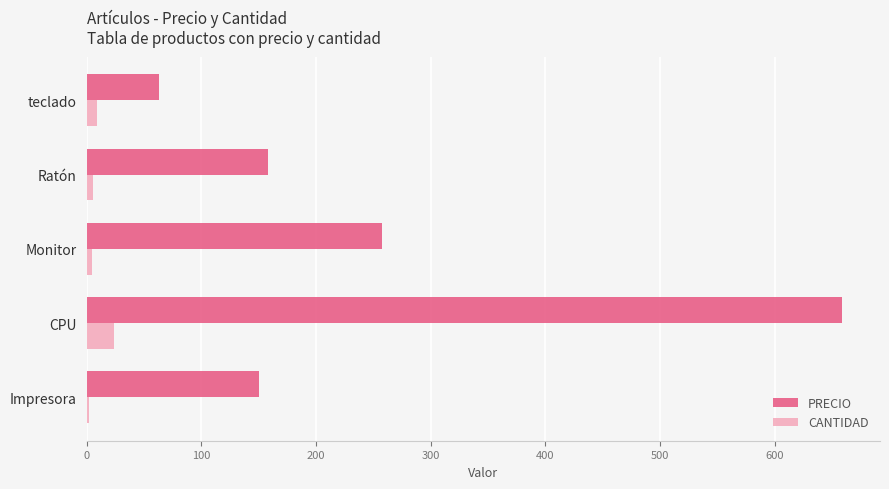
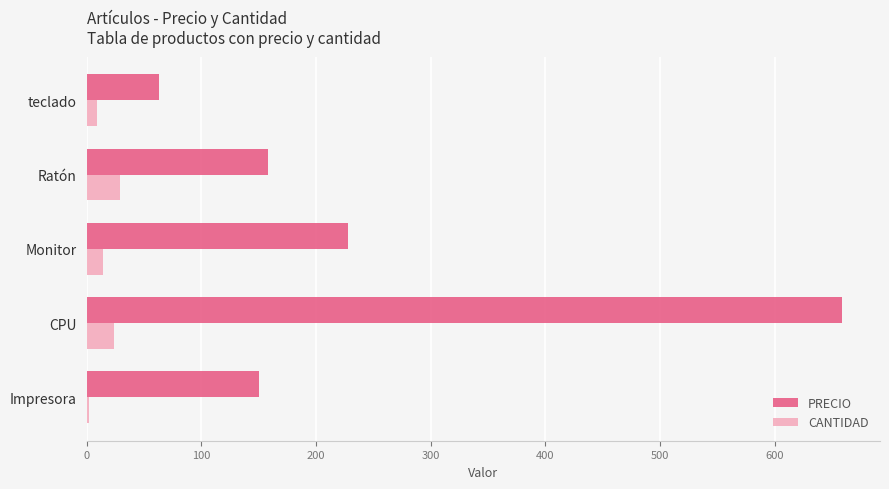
  {
    "PRECIO": {
      "teclado": 63,
      "Ratón": 158,
-     "Monitor": 258,
+     "Monitor": 228,
      "CPU": 659,
      "Impresora": 150
    },
    "CANTIDAD": {
      "teclado": 9,
-     "Ratón": 6,
-     "Monitor": 5,
+     "Ratón": 29,
+     "Monitor": 14,
      "CPU": 24
    }
  }
